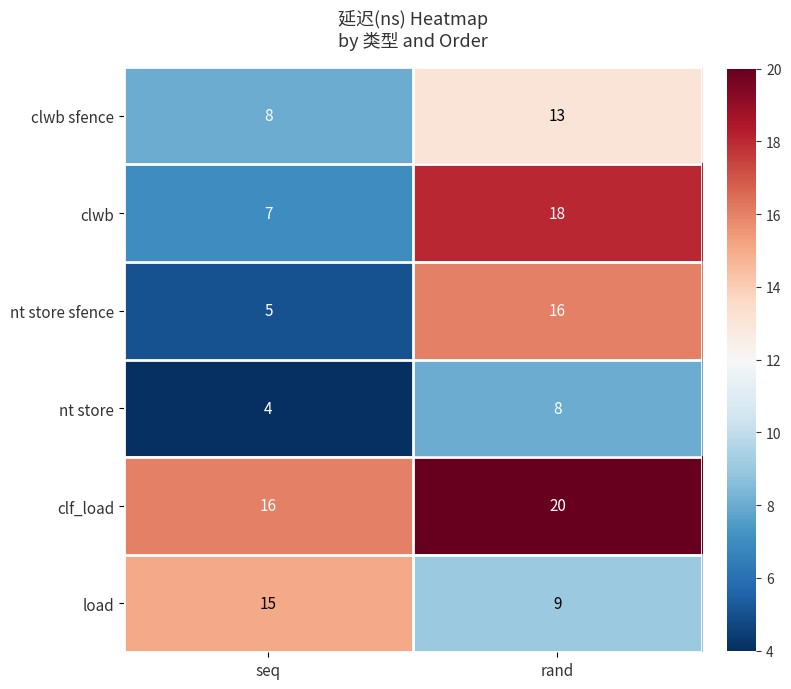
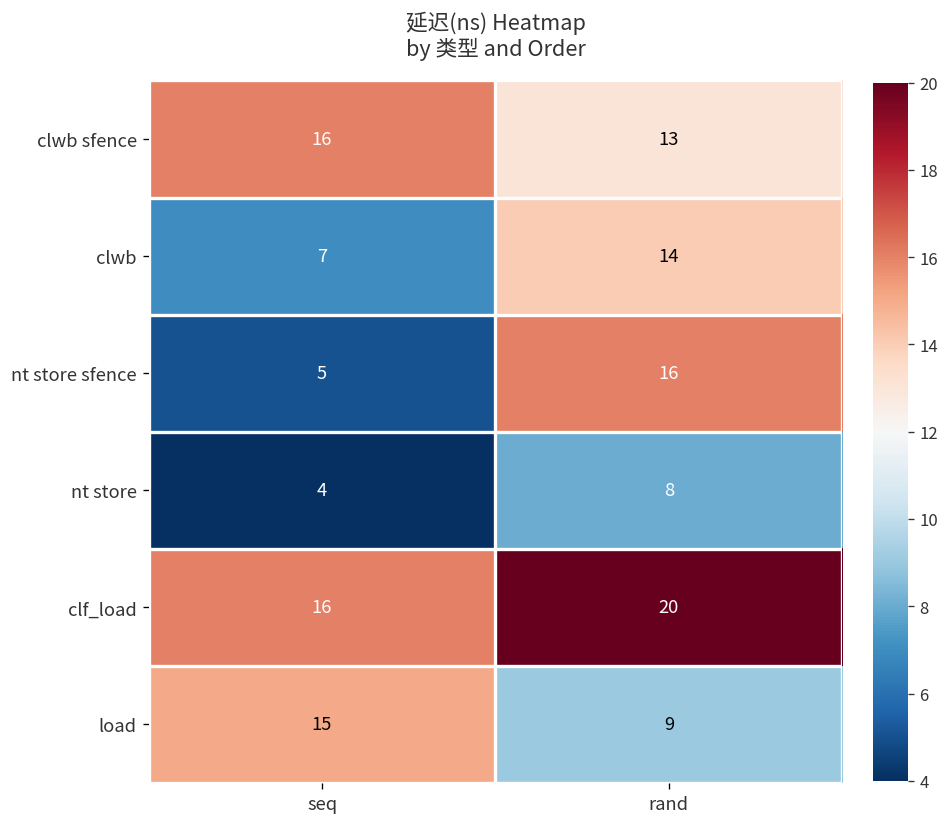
  {
    "clwb sfence": {
-     "seq": 8,
+     "seq": 16,
      "rand": 13
    },
    "clwb": {
      "seq": 7,
-     "rand": 18
+     "rand": 14
    },
    "nt store sfence": {
      "seq": 5,
      "rand": 16
    },
    "nt store": {
      "seq": 4,
      "rand": 8
    },
    "clf_load": {
      "seq": 16,
      "rand": 20
    },
    "load": {
      "seq": 15,
      "rand": 9
    }
  }
